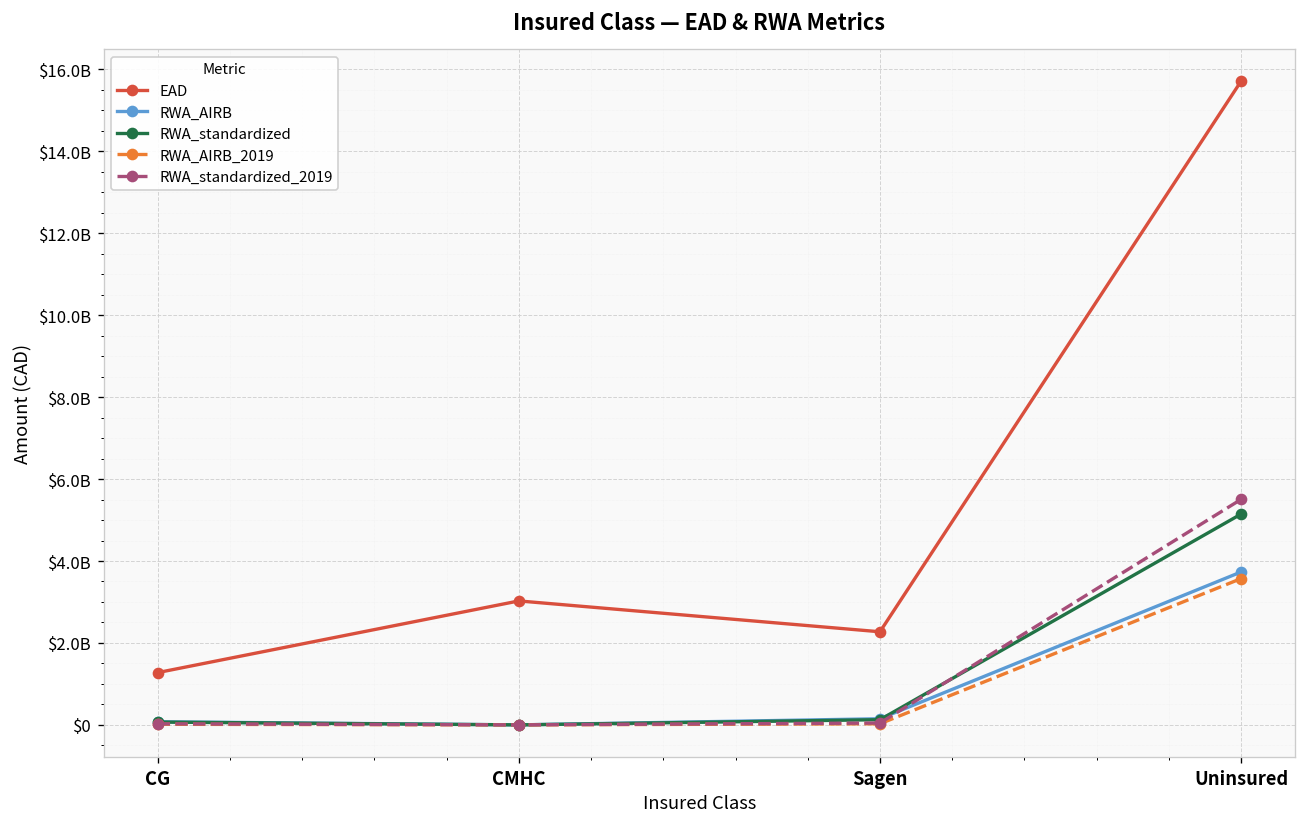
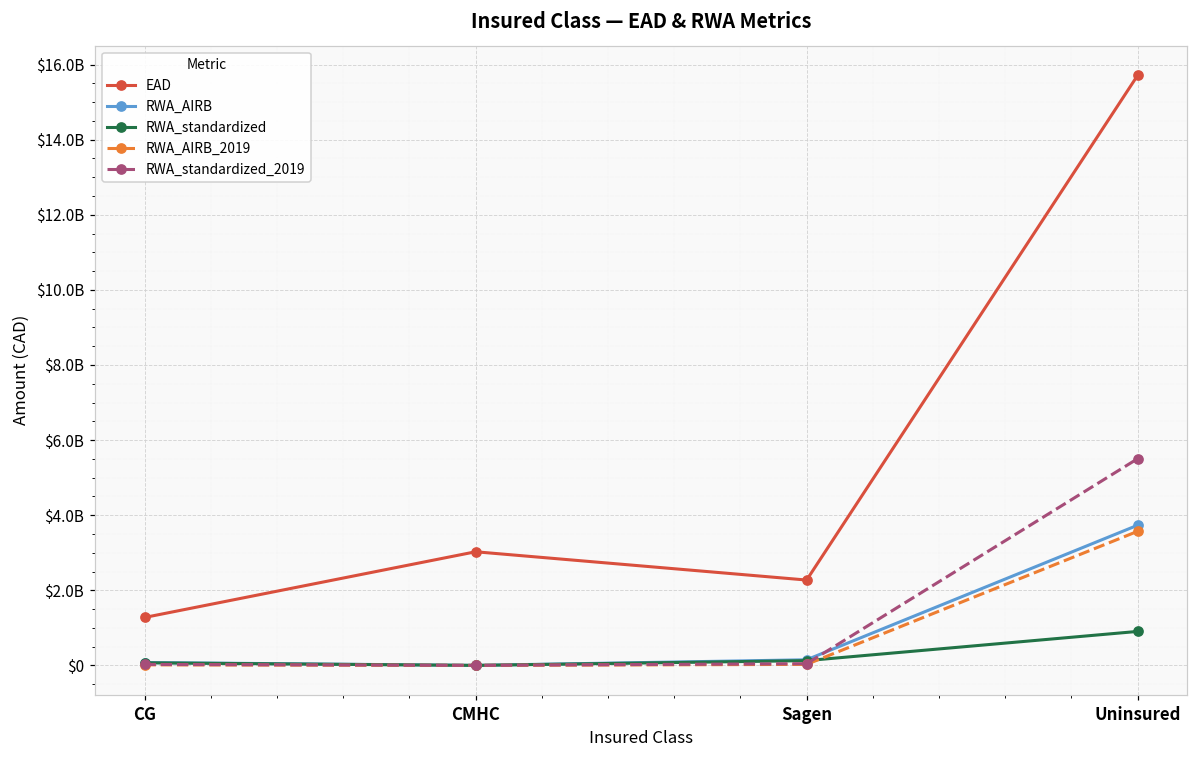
  {
    "RWA_AIRB": {
      "Uninsured": "$3700000000"
    },
    "RWA_standardized": {
-     "Uninsured": "$5100000000"
+     "Uninsured": "$900000000"
    },
    "RWA_standardized_2019": {
      "Uninsured": "$5500000000"
    }
  }
